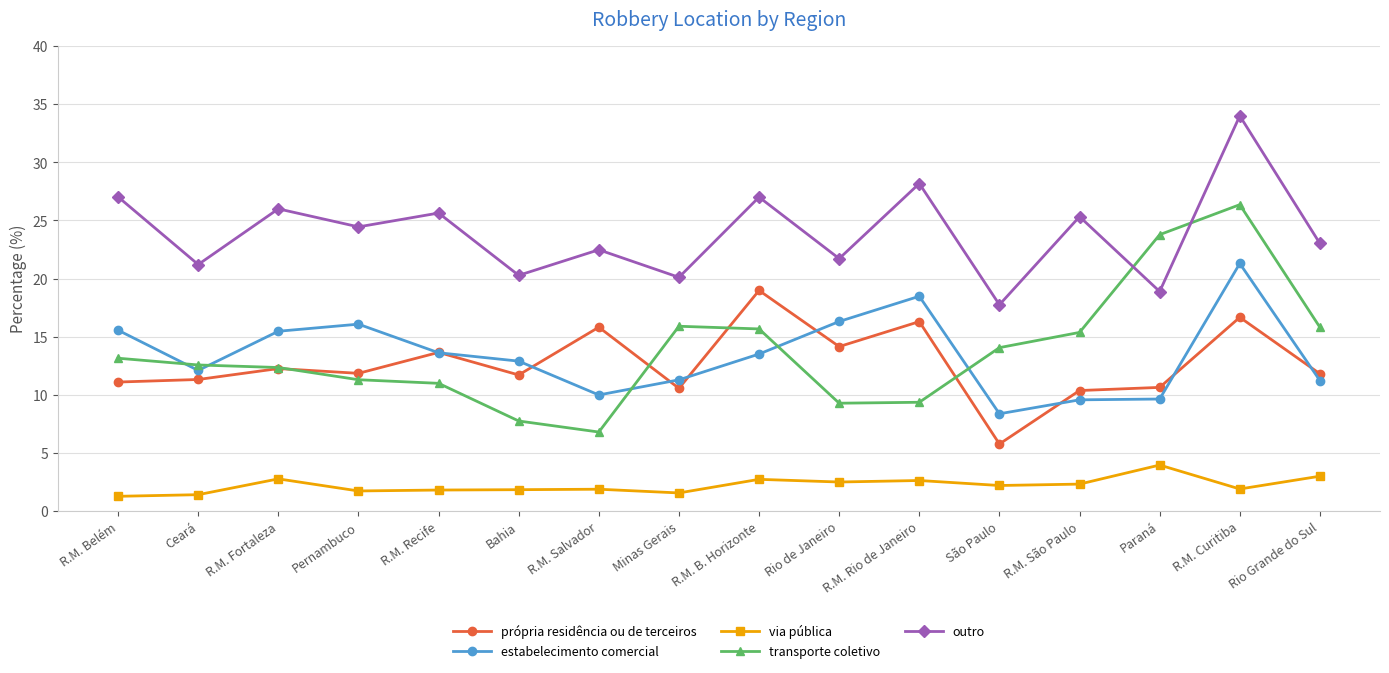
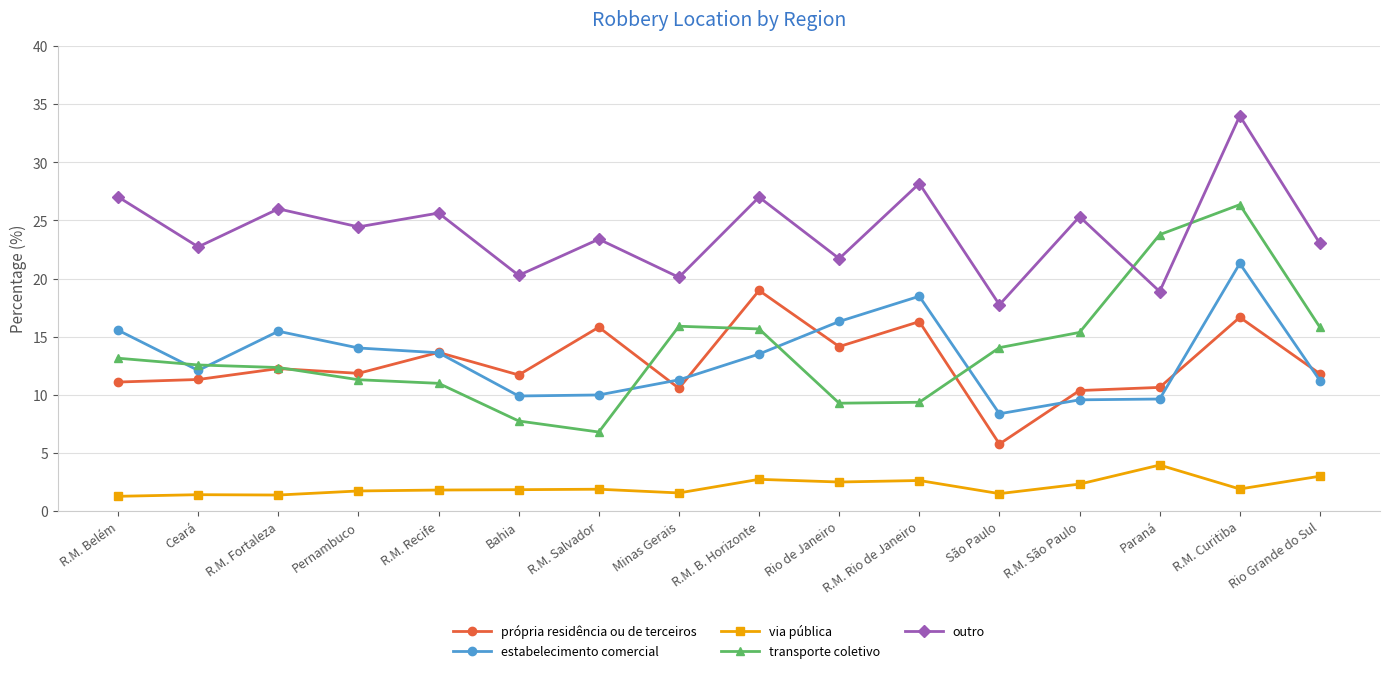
  {
    "própria residência ou de terceiros": {
      "R.M. Belém": 11.1,
      "Ceará": 11.3,
      "Pernambuco": 11.9,
      "Bahia": 11.7,
      "R.M. Salvador": 15.8,
      "Minas Gerais": 10.6,
      "R.M. B. Horizonte": 19.0,
      "Rio de Janeiro": 14.2,
      "R.M. Rio de Janeiro": 16.3,
      "São Paulo": 5.8,
      "R.M. São Paulo": 10.4,
      "Paraná": 10.6,
      "R.M. Curitiba": 16.7,
      "Rio Grande do Sul": 11.8
    },
    "estabelecimento comercial": {
      "R.M. Belém": 15.6,
      "Ceará": 12.1,
      "R.M. Fortaleza": 15.5,
-     "Pernambuco": 16.1,
-     "Bahia": 12.9,
+     "Pernambuco": 14.0,
+     "Bahia": 9.9,
      "R.M. Salvador": 10.0,
      "Minas Gerais": 11.3,
      "R.M. B. Horizonte": 13.5,
      "Rio de Janeiro": 16.3,
      "R.M. Rio de Janeiro": 18.5,
      "São Paulo": 8.4,
      "R.M. São Paulo": 9.6,
      "Paraná": 9.6,
      "R.M. Curitiba": 21.3,
      "Rio Grande do Sul": 11.2
    },
    "via pública": {
      "R.M. Belém": 1.3,
      "Ceará": 1.4,
-     "R.M. Fortaleza": 2.8,
+     "R.M. Fortaleza": 1.4,
      "Pernambuco": 1.7,
      "R.M. Recife": 1.8,
      "Bahia": 1.8,
      "R.M. Salvador": 1.9,
      "Minas Gerais": 1.6,
      "R.M. B. Horizonte": 2.7,
      "Rio de Janeiro": 2.5,
      "R.M. Rio de Janeiro": 2.6,
-     "São Paulo": 2.2,
+     "São Paulo": 1.5,
      "R.M. São Paulo": 2.3,
      "Paraná": 4.0,
      "R.M. Curitiba": 1.9,
      "Rio Grande do Sul": 3.0
    },
    "transporte coletivo": {
      "R.M. Belém": 13.2,
      "Ceará": 12.6,
      "Pernambuco": 11.3,
      "R.M. Recife": 11.0,
      "Bahia": 7.8,
      "R.M. Salvador": 6.8,
      "Minas Gerais": 15.9,
      "R.M. B. Horizonte": 15.7,
      "Rio de Janeiro": 9.3,
      "R.M. Rio de Janeiro": 9.4,
      "São Paulo": 14.1,
      "R.M. São Paulo": 15.4,
      "Paraná": 23.8,
      "R.M. Curitiba": 26.4,
      "Rio Grande do Sul": 15.8
    },
    "outro": {
      "R.M. Belém": 27.0,
-     "Ceará": 21.2,
+     "Ceará": 22.7,
      "R.M. Fortaleza": 26.0,
      "Pernambuco": 24.5,
      "R.M. Recife": 25.6,
      "Bahia": 20.3,
-     "R.M. Salvador": 22.5,
+     "R.M. Salvador": 23.4,
      "Minas Gerais": 20.1,
      "R.M. B. Horizonte": 27.0,
      "Rio de Janeiro": 21.7,
      "R.M. Rio de Janeiro": 28.2,
      "São Paulo": 17.8,
      "R.M. São Paulo": 25.3,
      "Paraná": 18.9,
      "R.M. Curitiba": 34.0,
      "Rio Grande do Sul": 23.0
    }
  }
